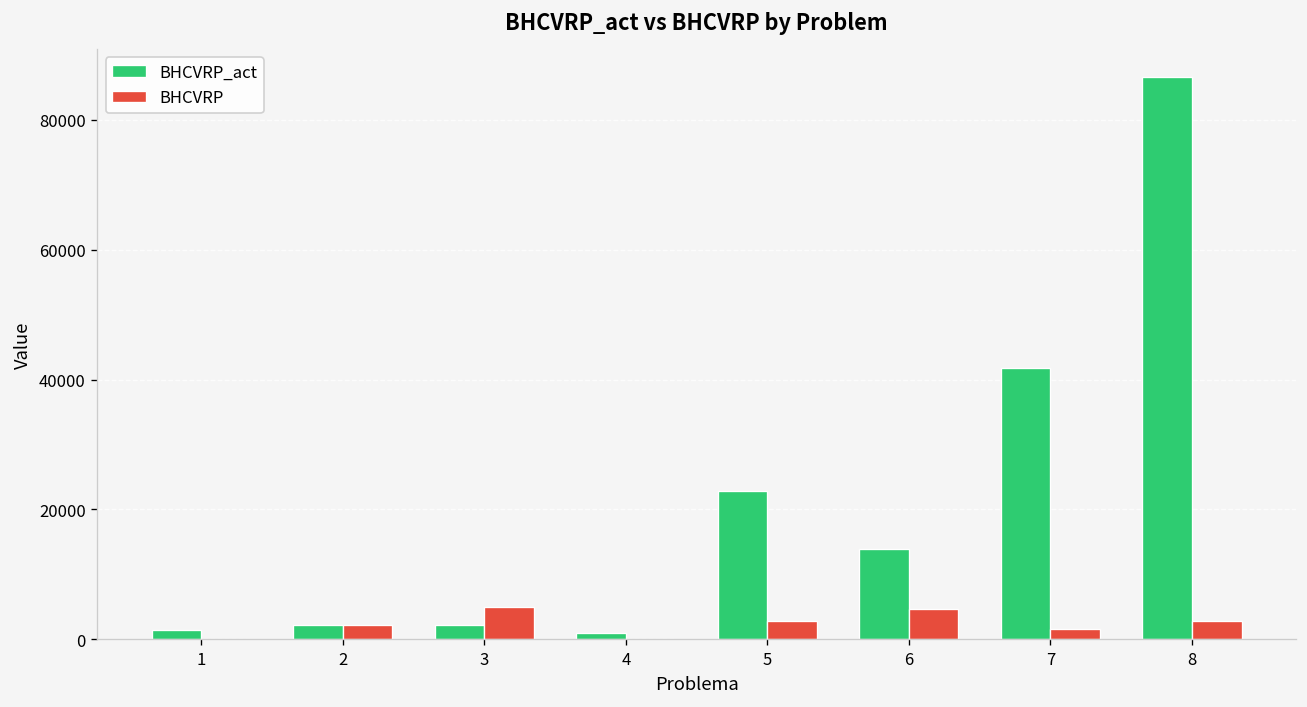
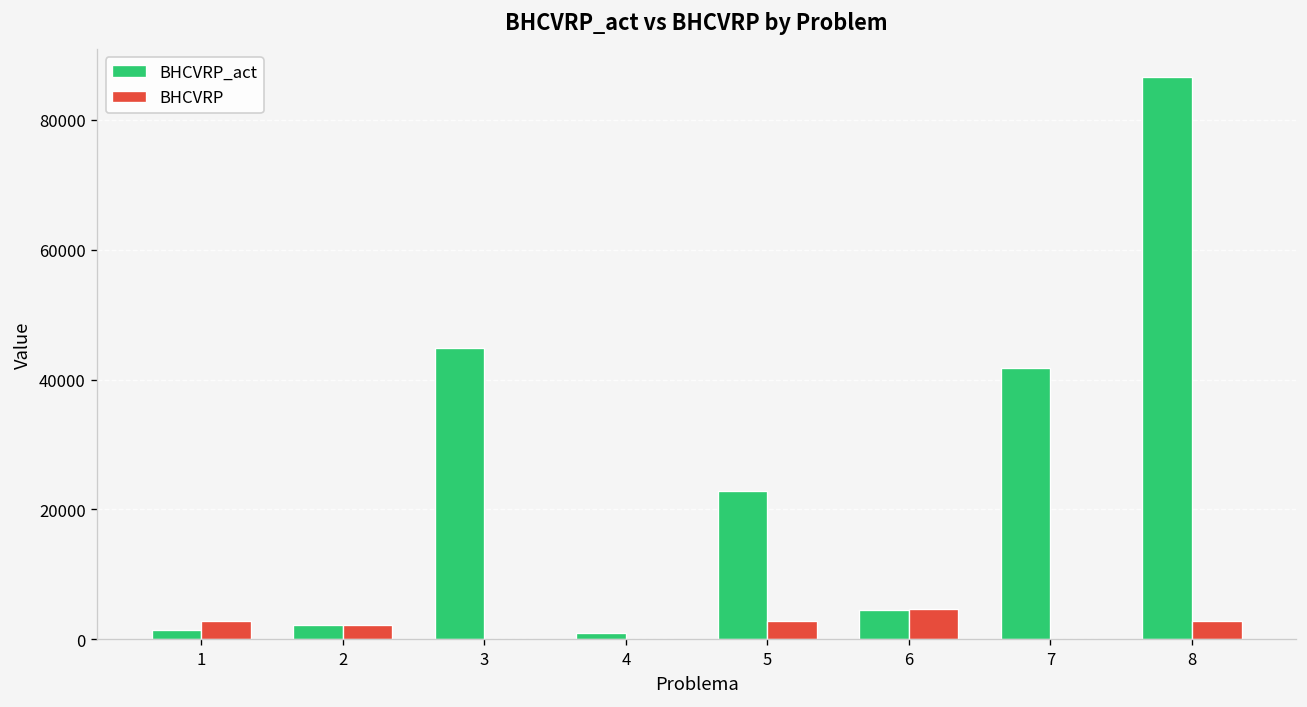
  {
    "BHCVRP_act": {
      "1": 1000,
      "2": 2000,
-     "3": 2000,
+     "3": 45000,
      "4": 1000,
      "5": 23000,
-     "6": 14000,
+     "6": 4000,
      "7": 42000,
      "8": 87000
    },
    "BHCVRP": {
-     "1": 0,
+     "1": 3000,
      "2": 2000,
-     "3": 5000,
+     "3": 0,
      "5": 3000,
      "6": 5000,
-     "7": 2000,
+     "7": 0,
      "8": 3000
    }
  }
